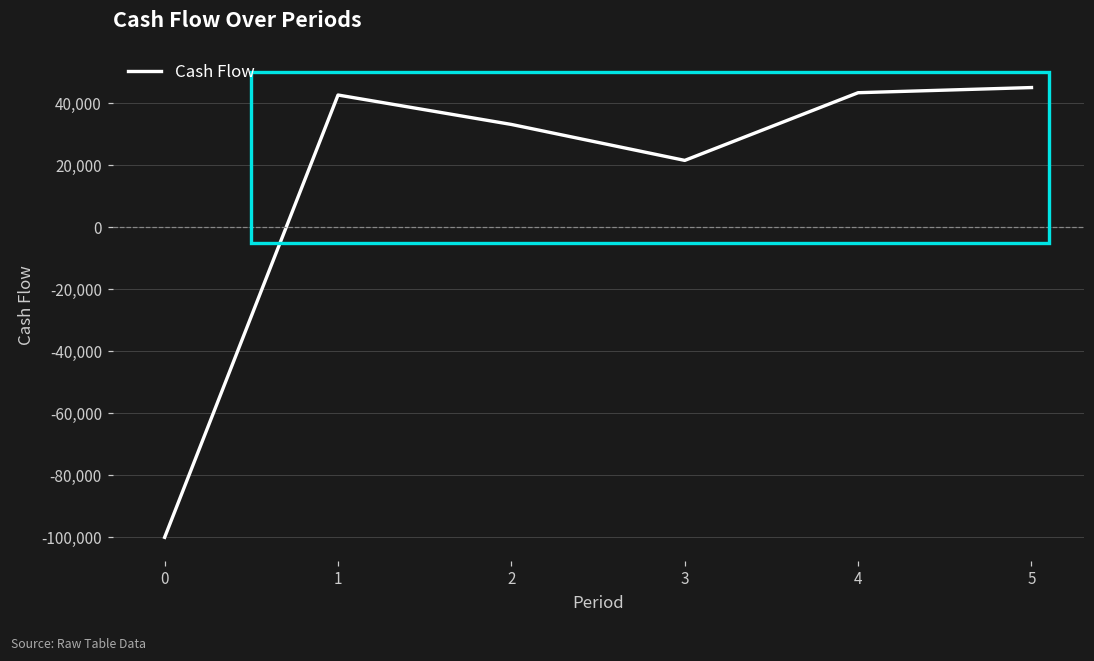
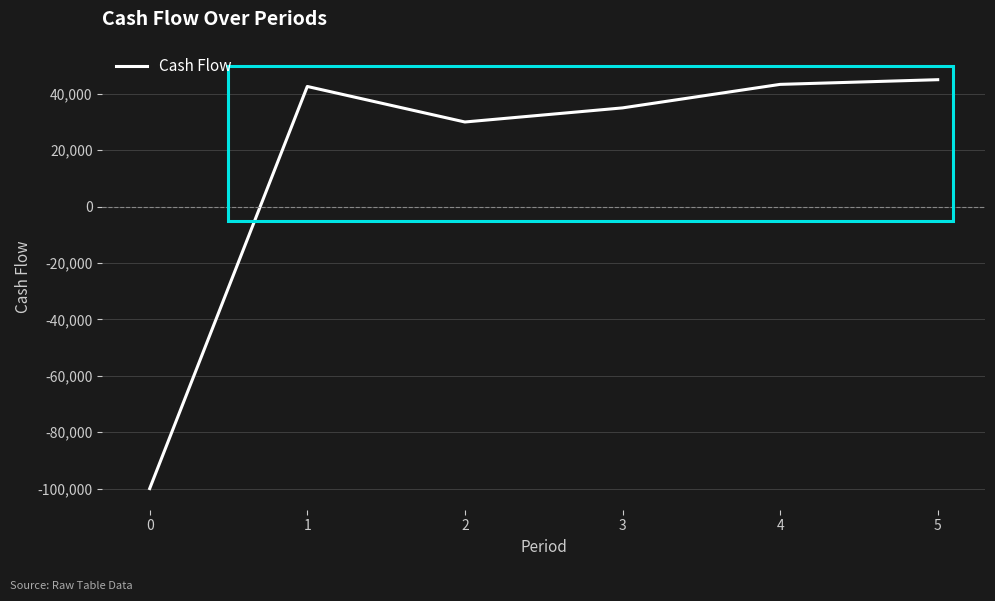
  {
    "0": "-100,000",
    "1": "43,000",
-   "2": "33,000",
-   "3": "22,000",
+   "2": "30,000",
+   "3": "35,000",
    "4": "43,000",
    "5": "45,000"
  }
